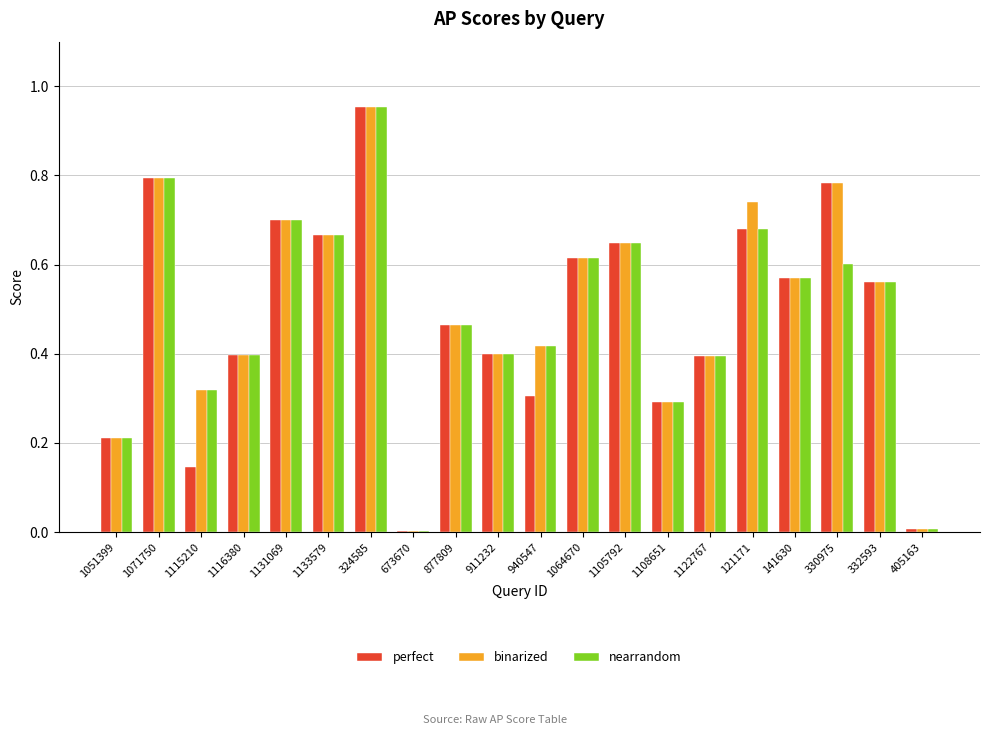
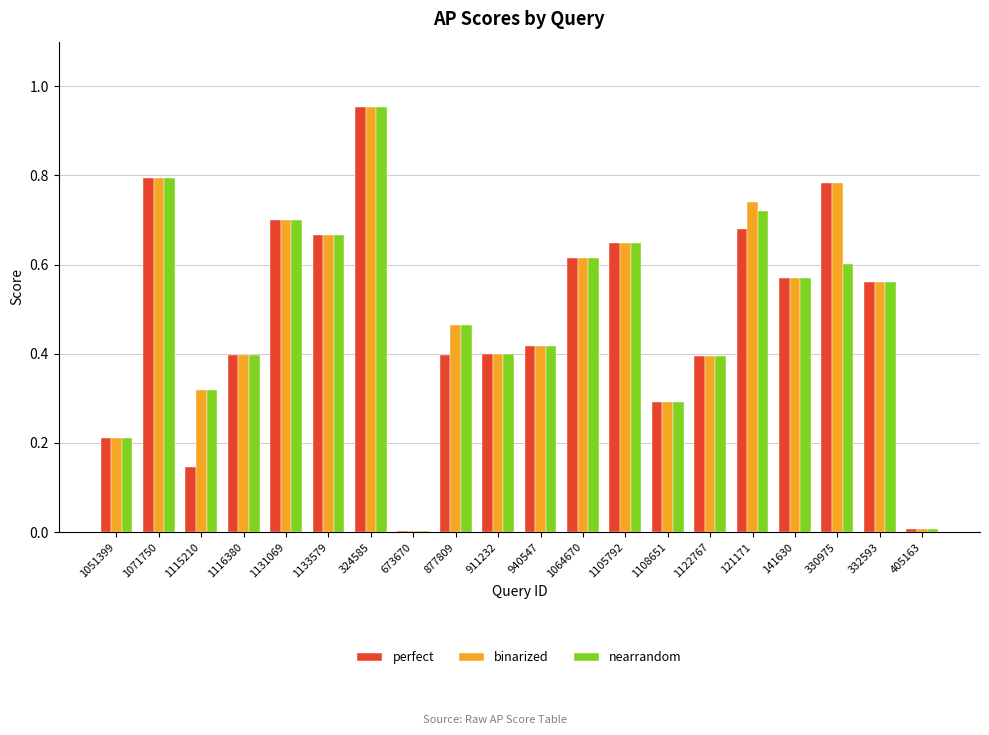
  {
    "perfect": {
      "1051399": 0.21,
      "1071750": 0.79,
      "1115210": 0.15,
      "1116380": 0.40,
      "1131069": 0.70,
      "1133579": 0.67,
      "324585": 0.95,
-     "877809": 0.46,
+     "877809": 0.40,
      "911232": 0.40,
-     "940547": 0.31,
+     "940547": 0.42,
      "1064670": 0.61,
      "1105792": 0.65,
      "1108651": 0.29,
      "1122767": 0.40,
      "121171": 0.68,
      "141630": 0.57,
      "330975": 0.78,
      "332593": 0.56,
      "405163": 0.01
    },
    "binarized": {
      "1051399": 0.21,
      "1071750": 0.79,
      "1115210": 0.32,
      "1116380": 0.40,
      "1131069": 0.70,
      "1133579": 0.67,
      "324585": 0.95,
      "877809": 0.46,
      "911232": 0.40,
      "940547": 0.42,
      "1064670": 0.61,
      "1105792": 0.65,
      "1108651": 0.29,
      "1122767": 0.40,
      "121171": 0.74,
      "141630": 0.57,
      "330975": 0.78,
      "332593": 0.56,
      "405163": 0.01
    },
    "nearrandom": {
      "1051399": 0.21,
      "1071750": 0.79,
      "1115210": 0.32,
      "1116380": 0.40,
      "1131069": 0.70,
      "1133579": 0.67,
      "324585": 0.95,
      "877809": 0.46,
      "911232": 0.40,
      "940547": 0.42,
      "1064670": 0.61,
      "1105792": 0.65,
      "1108651": 0.29,
      "1122767": 0.40,
-     "121171": 0.68,
+     "121171": 0.72,
      "141630": 0.57,
      "330975": 0.60,
      "332593": 0.56,
      "405163": 0.01
    }
  }
